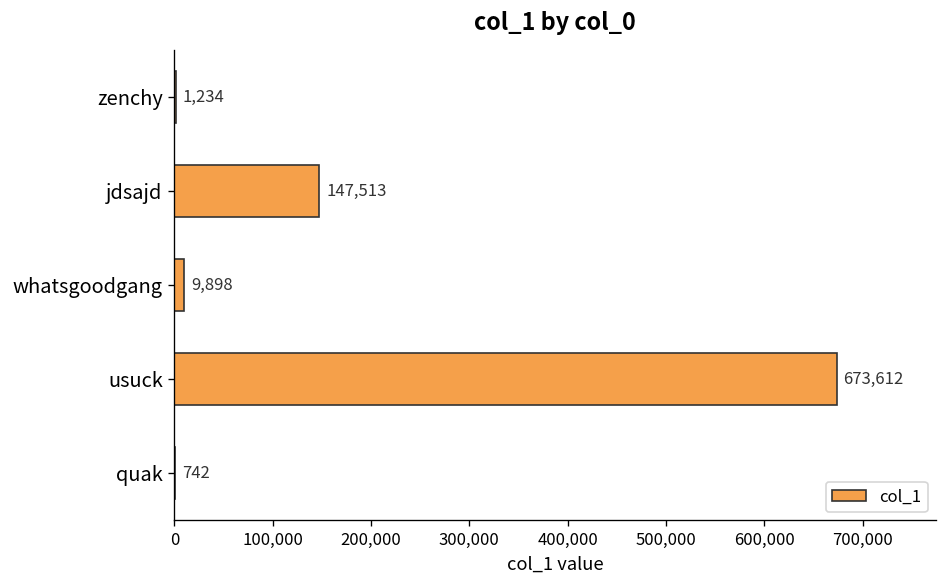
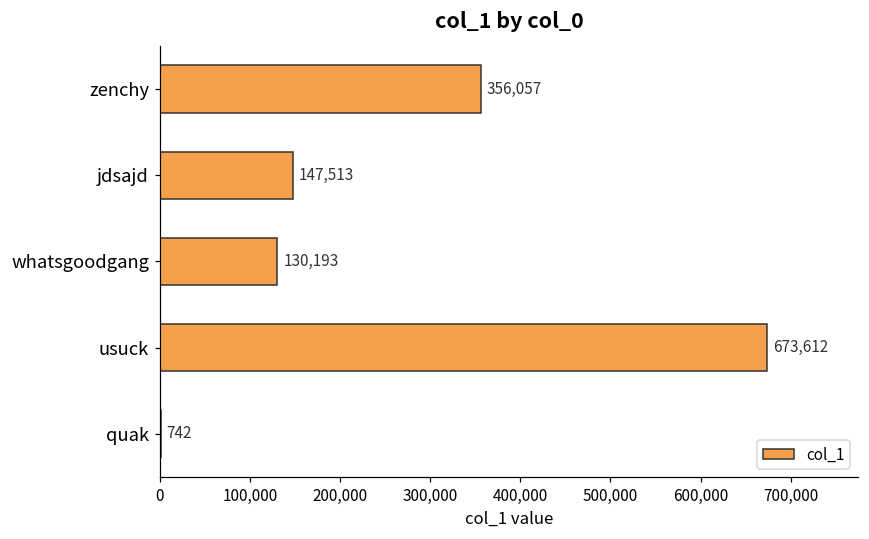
  {
-   "zenchy": "1,234",
+   "zenchy": "356,057",
    "jdsajd": "147,513",
-   "whatsgoodgang": "9,898",
+   "whatsgoodgang": "130,193",
    "usuck": "673,612",
    "quak": "742"
  }
